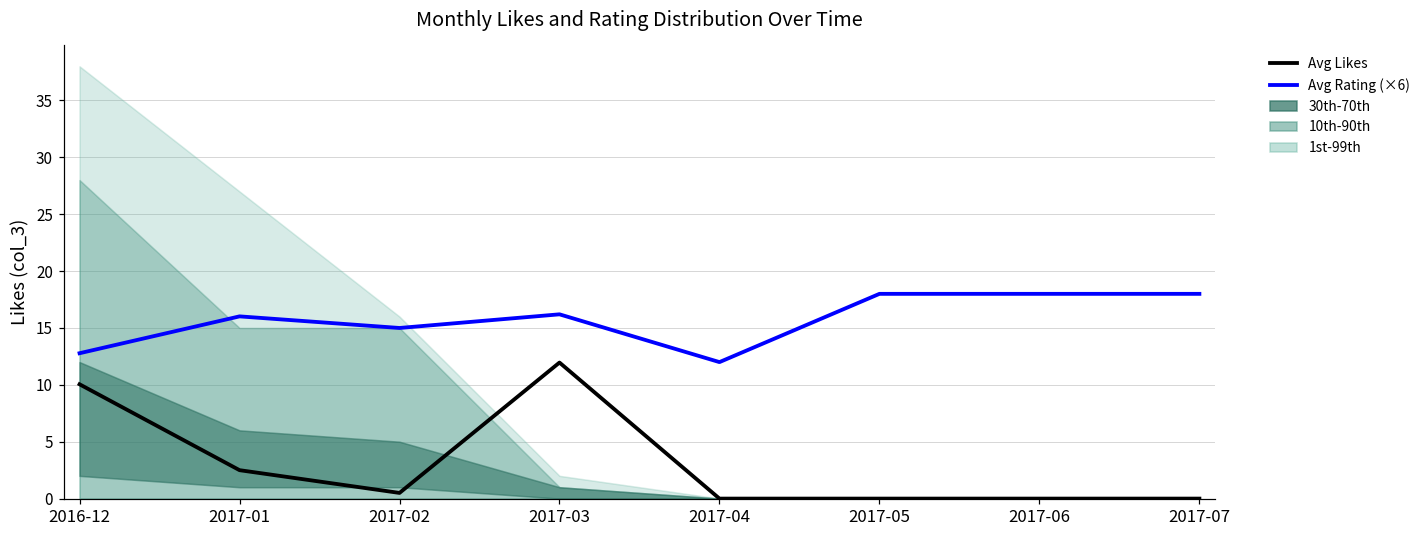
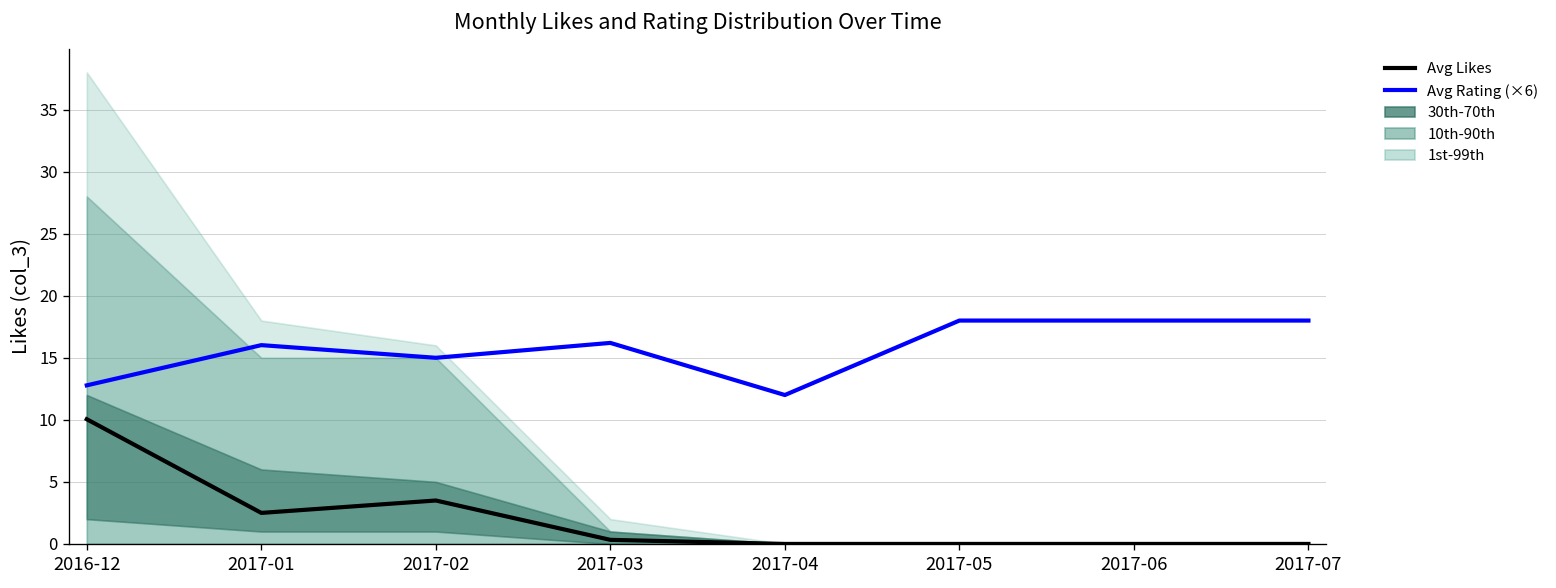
  {
    "Avg Likes": {
      "2016-12": 10.1,
      "2017-01": 2.5,
-     "2017-02": 0.5,
-     "2017-03": 12.0
+     "2017-02": 3.5,
+     "2017-03": 0.3
    },
    "1st-99th": {
      "2016-12": 38,
-     "2017-01": 27,
+     "2017-01": 18,
      "2017-02": 16,
      "2017-03": 2
    },
    "Avg Rating (×6)": {
      "2016-12": 12.8,
      "2017-01": 16.0,
      "2017-03": 16.2,
      "2017-04": 12.0,
      "2017-05": 18.0,
      "2017-06": 18.0,
      "2017-07": 18.0
    }
  }
